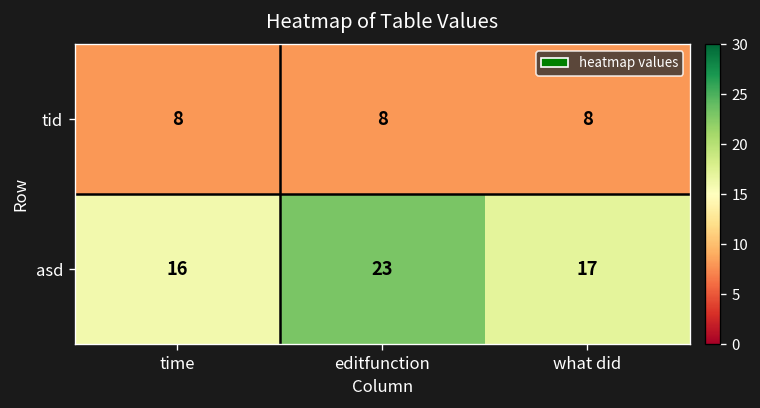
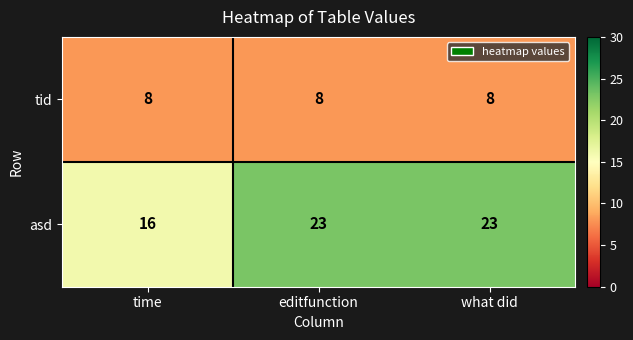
  {
    "tid": {
      "time": 8,
      "editfunction": 8,
      "what did": 8
    },
    "asd": {
      "time": 16,
      "editfunction": 23,
-     "what did": 17
+     "what did": 23
    }
  }
